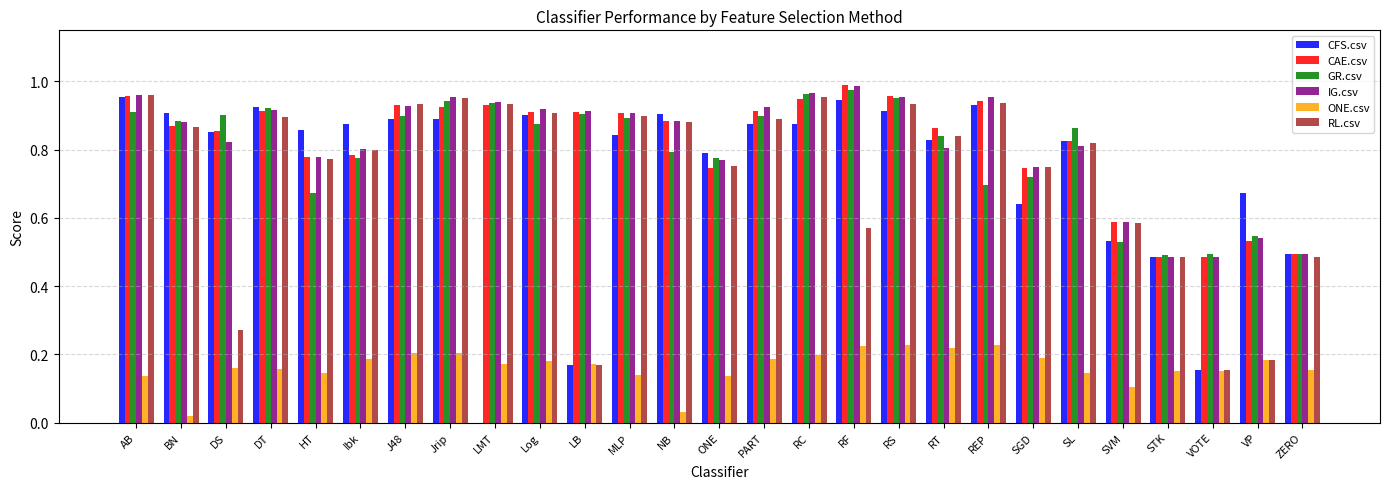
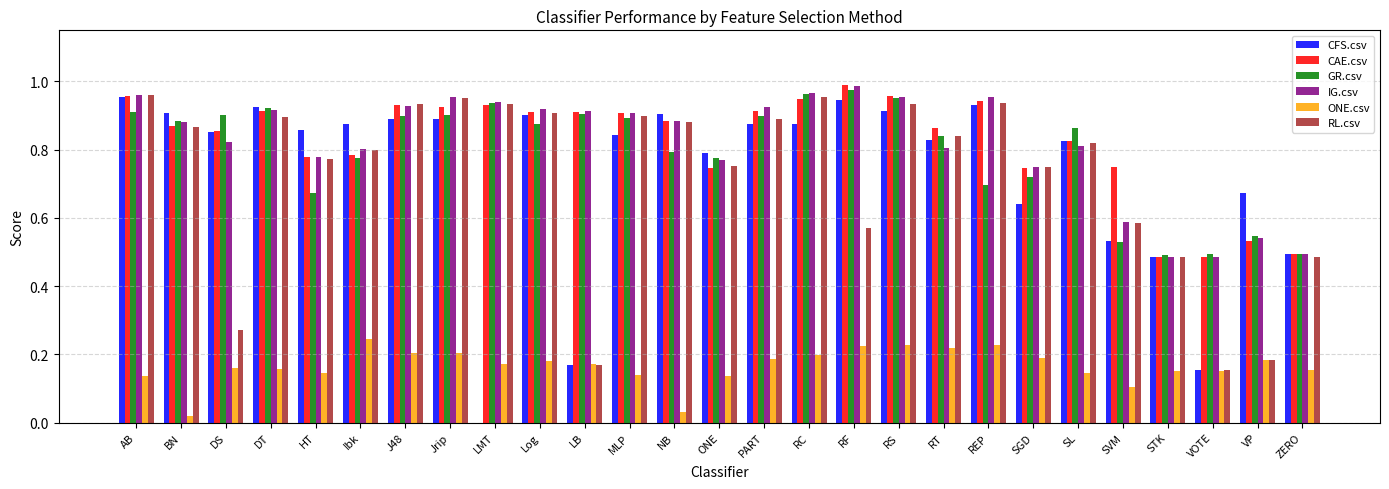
  {
    "CFS.csv": {
      "AB": 0.95,
      "BN": 0.91,
      "DS": 0.85,
      "DT": 0.92,
      "HT": 0.86,
      "Ibk": 0.88,
      "J48": 0.89,
      "Jrip": 0.89,
      "LMT": 0.00,
      "Log": 0.90,
      "LB": 0.17,
      "MLP": 0.84,
      "NB": 0.90,
      "ONE": 0.79,
      "PART": 0.88,
      "RC": 0.88,
      "RF": 0.94,
      "RS": 0.91,
      "RT": 0.83,
      "REP": 0.93,
      "SGD": 0.64,
      "SL": 0.83,
      "SVM": 0.53,
      "STK": 0.49,
      "VOTE": 0.16,
      "VP": 0.67,
      "ZERO": 0.50
    },
    "CAE.csv": {
      "AB": 0.96,
      "BN": 0.87,
      "DS": 0.85,
      "DT": 0.91,
      "HT": 0.78,
      "Ibk": 0.79,
      "J48": 0.93,
      "Jrip": 0.93,
      "LMT": 0.93,
      "Log": 0.91,
      "LB": 0.91,
      "MLP": 0.91,
      "NB": 0.88,
      "ONE": 0.75,
      "PART": 0.91,
      "RC": 0.95,
      "RF": 0.99,
      "RS": 0.96,
      "RT": 0.86,
      "REP": 0.94,
      "SGD": 0.75,
      "SL": 0.83,
-     "SVM": 0.59,
+     "SVM": 0.75,
      "STK": 0.49,
      "VOTE": 0.49,
      "VP": 0.53,
      "ZERO": 0.50
    },
    "GR.csv": {
      "AB": 0.91,
      "BN": 0.88,
      "DS": 0.90,
      "DT": 0.92,
      "HT": 0.67,
      "Ibk": 0.78,
      "J48": 0.90,
-     "Jrip": 0.94,
+     "Jrip": 0.90,
      "LMT": 0.94,
      "Log": 0.87,
      "LB": 0.90,
      "MLP": 0.89,
      "NB": 0.79,
      "ONE": 0.77,
      "PART": 0.90,
      "RC": 0.96,
      "RF": 0.97,
      "RS": 0.95,
      "RT": 0.84,
      "REP": 0.70,
      "SGD": 0.72,
      "SL": 0.86,
      "SVM": 0.53,
      "STK": 0.49,
      "VOTE": 0.50,
      "VP": 0.55,
      "ZERO": 0.50
    },
    "IG.csv": {
      "AB": 0.96,
      "BN": 0.88,
      "DS": 0.82,
      "DT": 0.92,
      "HT": 0.78,
      "Ibk": 0.80,
      "J48": 0.93,
      "Jrip": 0.95,
      "LMT": 0.94,
      "Log": 0.92,
      "LB": 0.91,
      "MLP": 0.91,
      "NB": 0.88,
      "ONE": 0.77,
      "PART": 0.92,
      "RC": 0.97,
      "RF": 0.99,
      "RS": 0.96,
      "RT": 0.81,
      "REP": 0.96,
      "SGD": 0.75,
      "SL": 0.81,
      "SVM": 0.59,
      "STK": 0.49,
      "VOTE": 0.49,
      "VP": 0.54,
      "ZERO": 0.50
    },
    "ONE.csv": {
      "AB": 0.14,
      "BN": 0.02,
      "DS": 0.16,
      "DT": 0.16,
      "HT": 0.14,
-     "Ibk": 0.19,
+     "Ibk": 0.25,
      "J48": 0.20,
      "Jrip": 0.20,
      "LMT": 0.17,
      "Log": 0.18,
      "LB": 0.17,
      "MLP": 0.14,
      "NB": 0.03,
      "ONE": 0.14,
      "PART": 0.19,
      "RC": 0.20,
      "RF": 0.22,
      "RS": 0.23,
      "RT": 0.22,
      "REP": 0.23,
      "SGD": 0.19,
      "SL": 0.15,
      "SVM": 0.10,
      "STK": 0.15,
      "VOTE": 0.15,
      "VP": 0.18,
      "ZERO": 0.16
    },
    "RL.csv": {
      "AB": 0.96,
      "BN": 0.87,
      "DS": 0.27,
      "DT": 0.90,
      "HT": 0.77,
      "Ibk": 0.80,
      "J48": 0.93,
      "Jrip": 0.95,
      "LMT": 0.93,
      "Log": 0.91,
      "LB": 0.17,
      "MLP": 0.90,
      "NB": 0.88,
      "ONE": 0.75,
      "PART": 0.89,
      "RC": 0.95,
      "RF": 0.57,
      "RS": 0.93,
      "RT": 0.84,
      "REP": 0.94,
      "SGD": 0.75,
      "SL": 0.82,
      "SVM": 0.58,
      "STK": 0.49,
      "VOTE": 0.16,
      "VP": 0.18,
      "ZERO": 0.49
    }
  }
